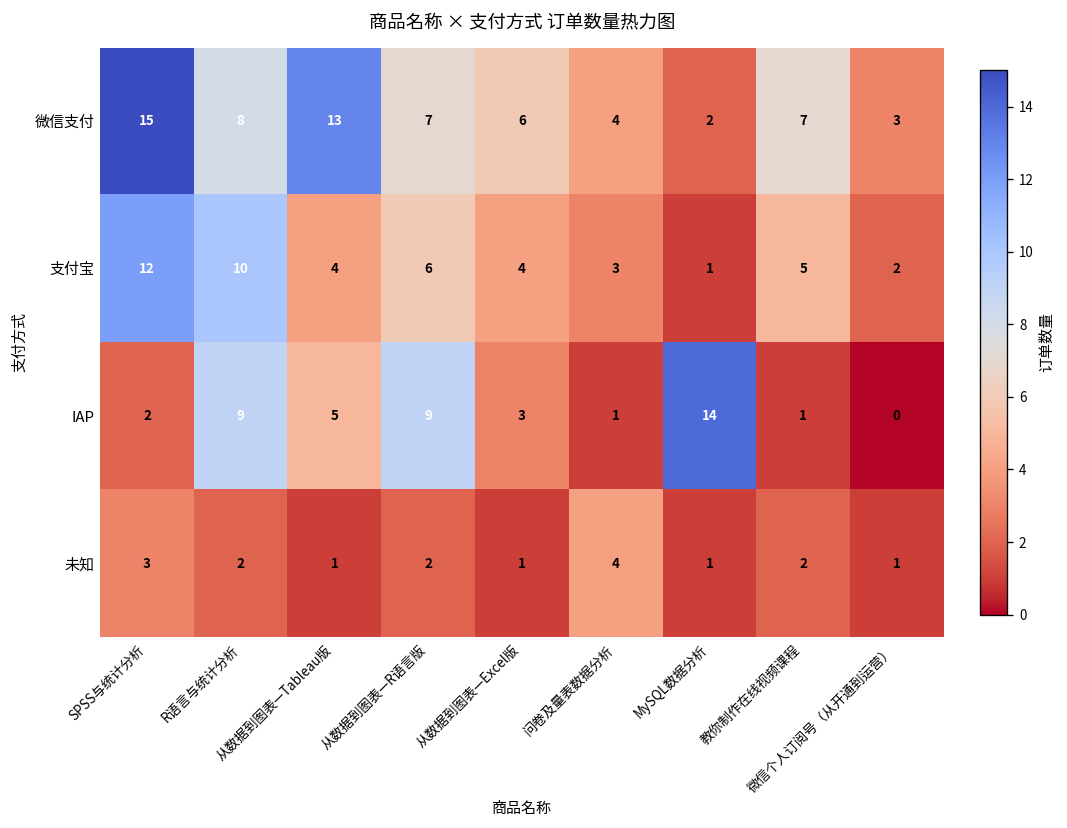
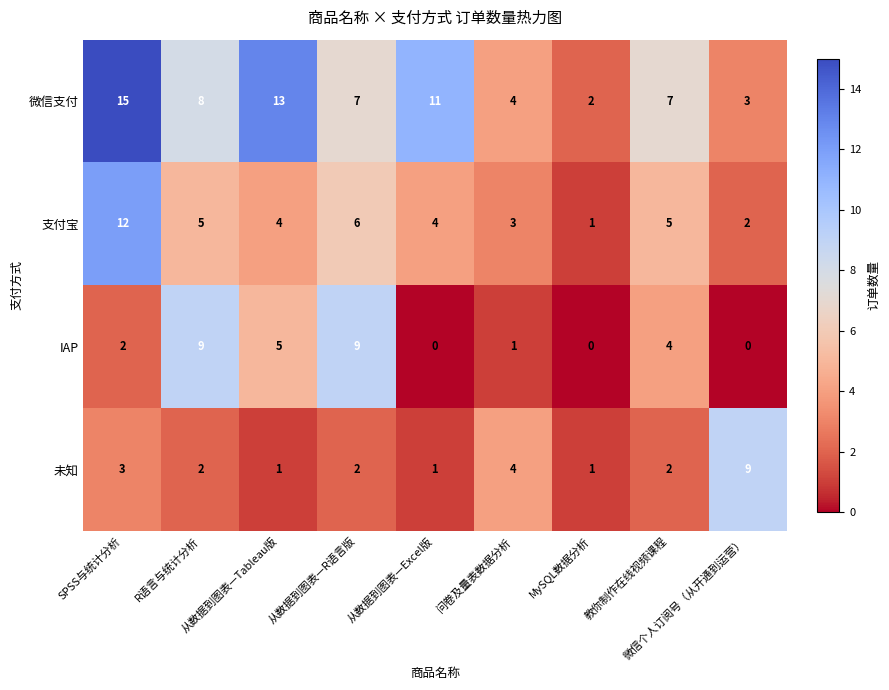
  {
    "微信支付": {
      "SPSS与统计分析": 15,
      "从数据到图表—Tableau版": 13,
      "从数据到图表—R语言版": 7,
-     "从数据到图表—Excel版": 6,
+     "从数据到图表—Excel版": 11,
      "问卷及量表数据分析": 4,
      "MySQL数据分析": 2,
      "教你制作在线视频课程": 7,
      "微信个人订阅号（从开通到运营）": 3
    },
    "支付宝": {
      "SPSS与统计分析": 12,
-     "R语言与统计分析": 10,
+     "R语言与统计分析": 5,
      "从数据到图表—Tableau版": 4,
      "从数据到图表—R语言版": 6,
      "从数据到图表—Excel版": 4,
      "问卷及量表数据分析": 3,
      "MySQL数据分析": 1,
      "教你制作在线视频课程": 5,
      "微信个人订阅号（从开通到运营）": 2
    },
    "IAP": {
      "SPSS与统计分析": 2,
      "R语言与统计分析": 9,
      "从数据到图表—Tableau版": 5,
      "从数据到图表—R语言版": 9,
-     "从数据到图表—Excel版": 3,
+     "从数据到图表—Excel版": 0,
      "问卷及量表数据分析": 1,
-     "MySQL数据分析": 14,
-     "教你制作在线视频课程": 1,
+     "MySQL数据分析": 0,
+     "教你制作在线视频课程": 4,
      "微信个人订阅号（从开通到运营）": 0
    },
    "未知": {
      "SPSS与统计分析": 3,
      "R语言与统计分析": 2,
      "从数据到图表—Tableau版": 1,
      "从数据到图表—R语言版": 2,
      "从数据到图表—Excel版": 1,
      "问卷及量表数据分析": 4,
      "MySQL数据分析": 1,
      "教你制作在线视频课程": 2,
-     "微信个人订阅号（从开通到运营）": 1
+     "微信个人订阅号（从开通到运营）": 9
    }
  }
